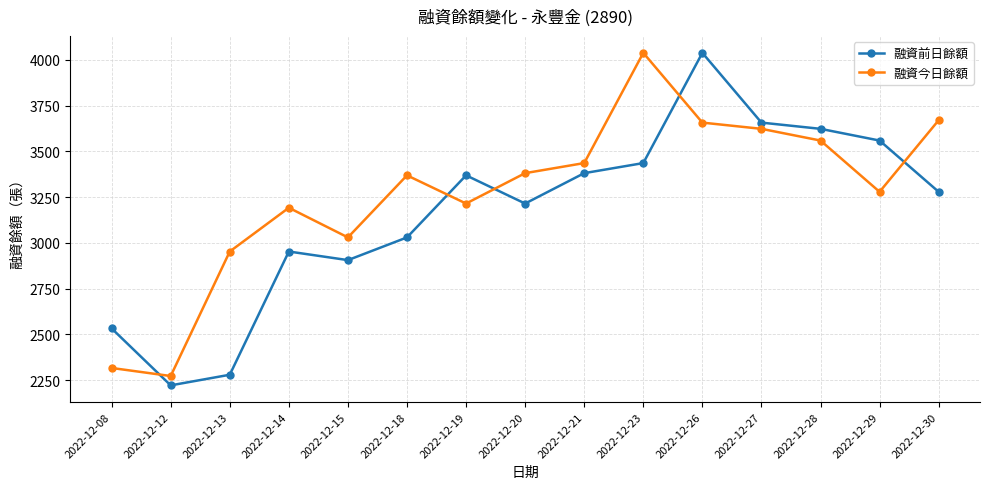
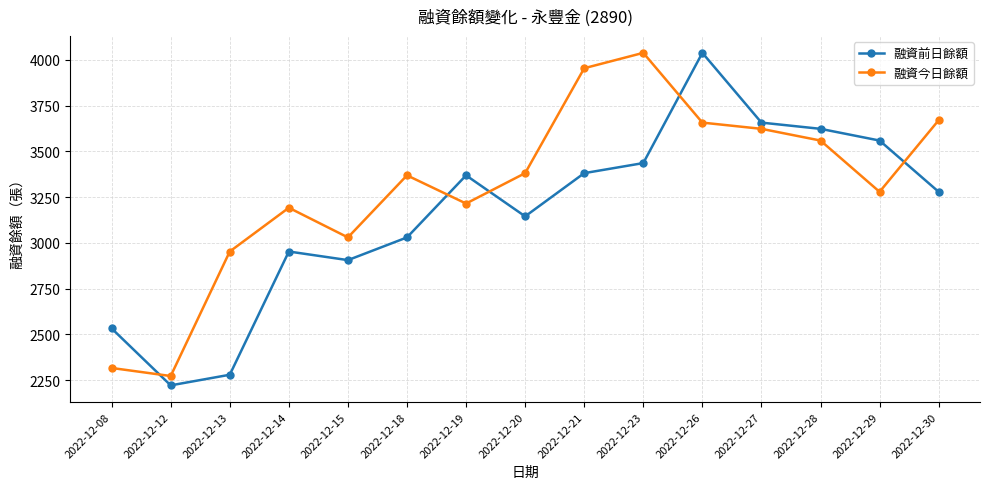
  {
    "融資前日餘額": {
      "2022-12-08": 2530,
      "2022-12-12": 2220,
      "2022-12-13": 2280,
      "2022-12-14": 2950,
      "2022-12-15": 2910,
      "2022-12-18": 3030,
      "2022-12-19": 3370,
-     "2022-12-20": 3220,
+     "2022-12-20": 3150,
      "2022-12-21": 3380,
      "2022-12-23": 3440,
      "2022-12-26": 4040,
      "2022-12-27": 3660,
      "2022-12-28": 3620,
      "2022-12-29": 3560,
      "2022-12-30": 3280
    },
    "融資今日餘額": {
      "2022-12-08": 2320,
      "2022-12-12": 2270,
      "2022-12-13": 2950,
      "2022-12-14": 3190,
      "2022-12-15": 3030,
      "2022-12-18": 3370,
      "2022-12-19": 3220,
      "2022-12-20": 3380,
-     "2022-12-21": 3440,
+     "2022-12-21": 3950,
      "2022-12-23": 4040,
      "2022-12-26": 3660,
      "2022-12-27": 3620,
      "2022-12-28": 3560,
      "2022-12-29": 3280,
      "2022-12-30": 3670
    }
  }
